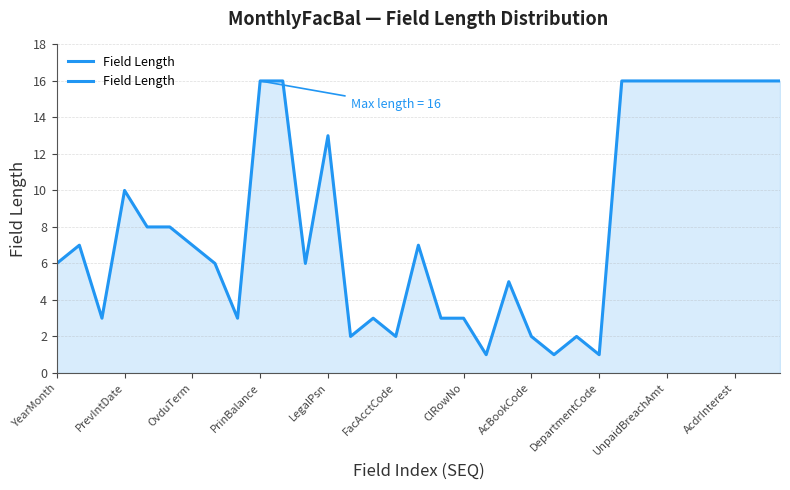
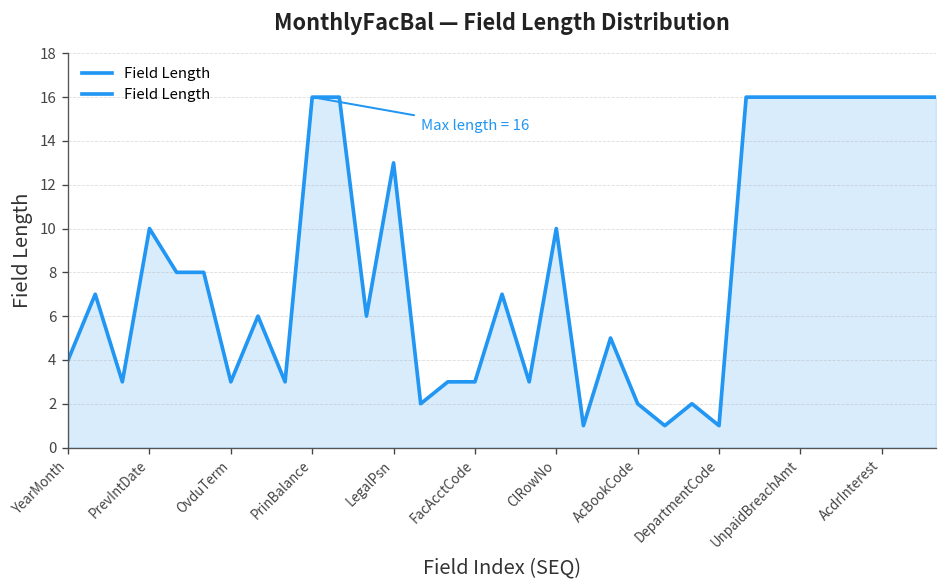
  {
-   "YearMonth": 6,
+   "YearMonth": 4,
    "PrevIntDate": 10,
-   "OvduTerm": 7,
+   "OvduTerm": 3,
    "PrinBalance": 16,
    "LegalPsn": 13,
-   "FacAcctCode": 2,
-   "ClRowNo": 3,
+   "FacAcctCode": 3,
+   "ClRowNo": 10,
    "AcBookCode": 2,
    "DepartmentCode": 1,
    "UnpaidBreachAmt": 16,
    "AcdrInterest": 16
  }
